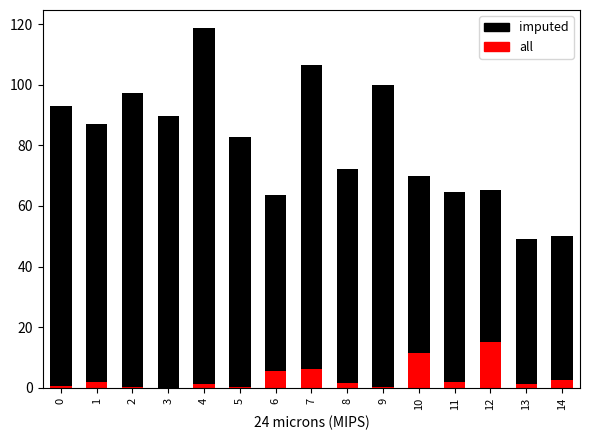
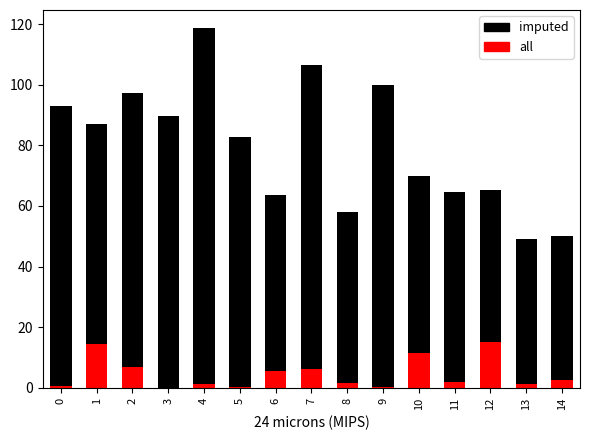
  {
    "imputed": {
      "0": 93,
      "1": 87,
      "2": 97,
      "3": 90,
      "4": 119,
      "5": 83,
      "6": 64,
      "7": 106,
-     "8": 72,
+     "8": 58,
      "9": 100,
      "10": 70,
      "11": 65,
      "12": 65,
      "13": 49,
      "14": 50
    },
    "all": {
-     "1": 2,
-     "2": 0
+     "1": 15,
+     "2": 7
    }
  }
